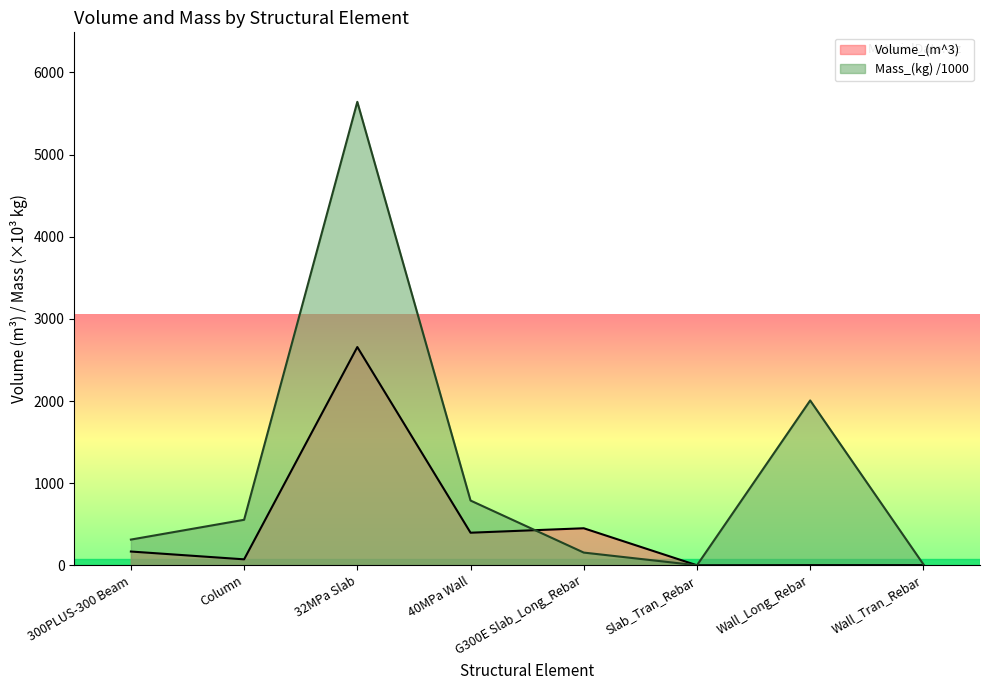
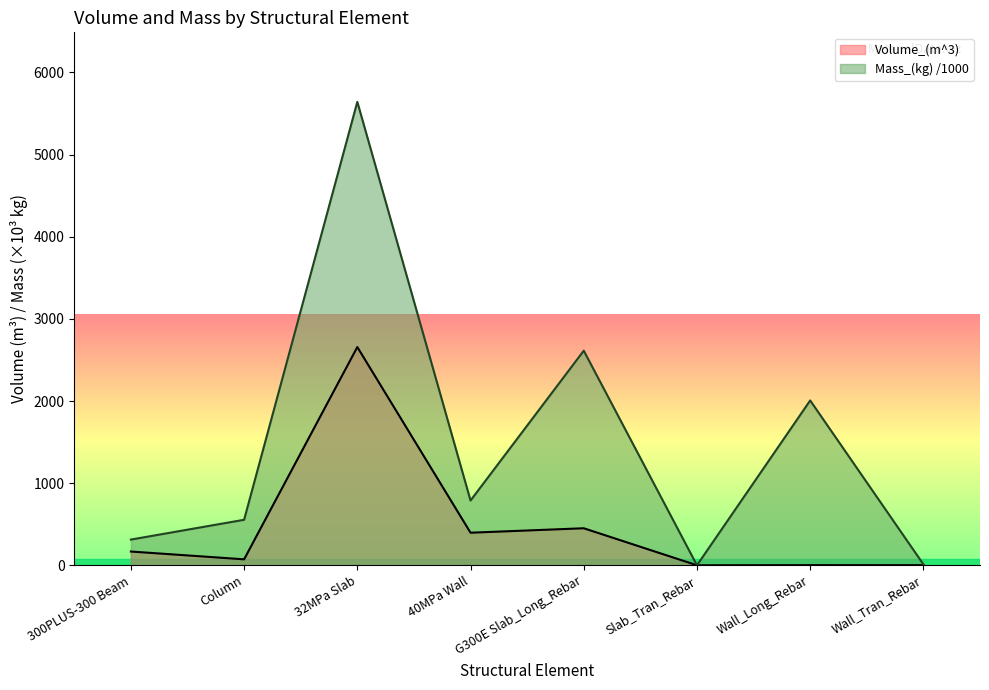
  {
    "Volume_(m^3)": {
      "300PLUS-300 Beam": 200,
      "32MPa Slab": 2700,
      "40MPa Wall": 400,
      "G300E Slab_Long_Rebar": 500
    },
    "Mass_(kg) /1000": {
      "300PLUS-300 Beam": 300,
      "Column": 600,
      "32MPa Slab": 5600,
      "40MPa Wall": 800,
-     "G300E Slab_Long_Rebar": 200,
+     "G300E Slab_Long_Rebar": 2600,
      "Wall_Long_Rebar": 2000
    }
  }
